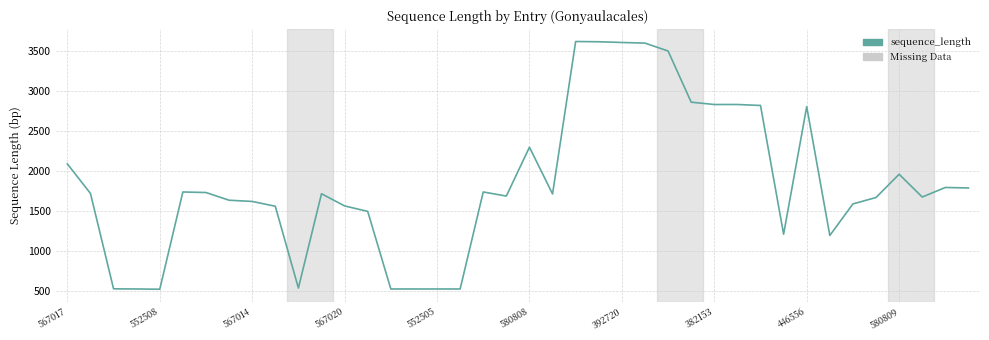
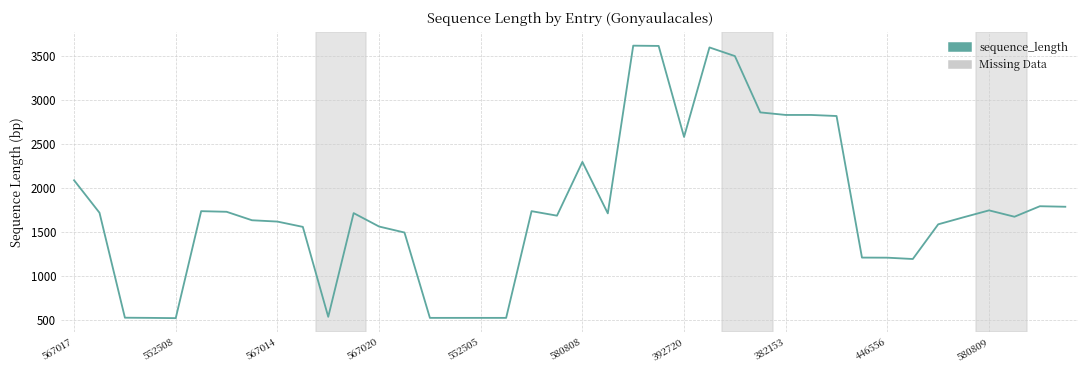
  {
    "567017": 2100,
    "552508": 500,
    "567014": 1600,
    "567020": 1600,
    "552505": 500,
    "580808": 2300,
-   "392720": 3600,
+   "392720": 2600,
    "382153": 2800,
-   "446556": 2800,
-   "580809": 2000
+   "446556": 1200,
+   "580809": 1700
  }
